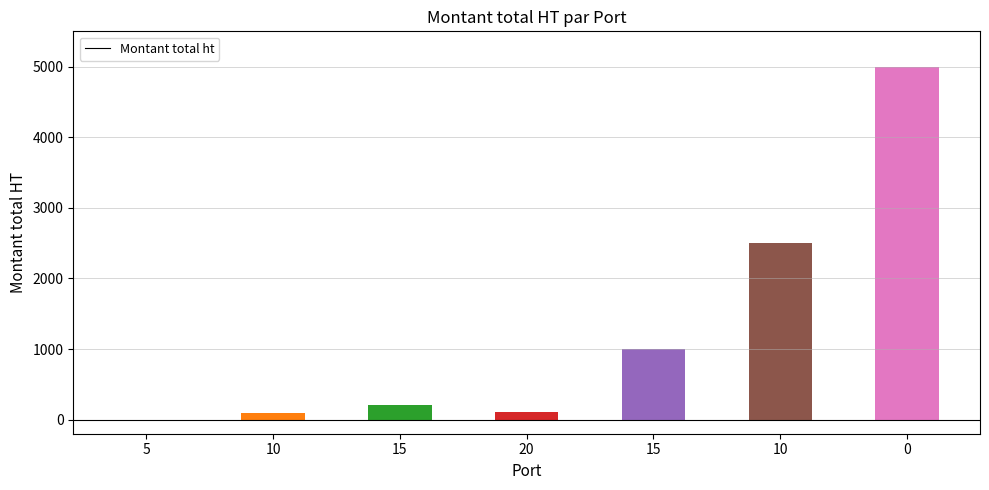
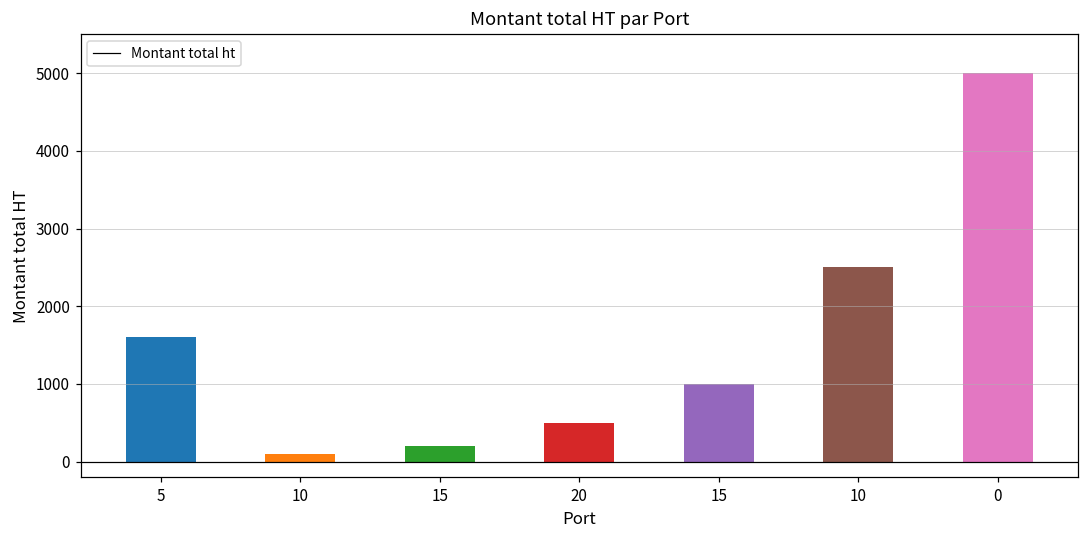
  {
-   "5": 0,
-   "20": 100,
+   "5": 1600,
+   "20": 500,
    "0": 5000
  }
